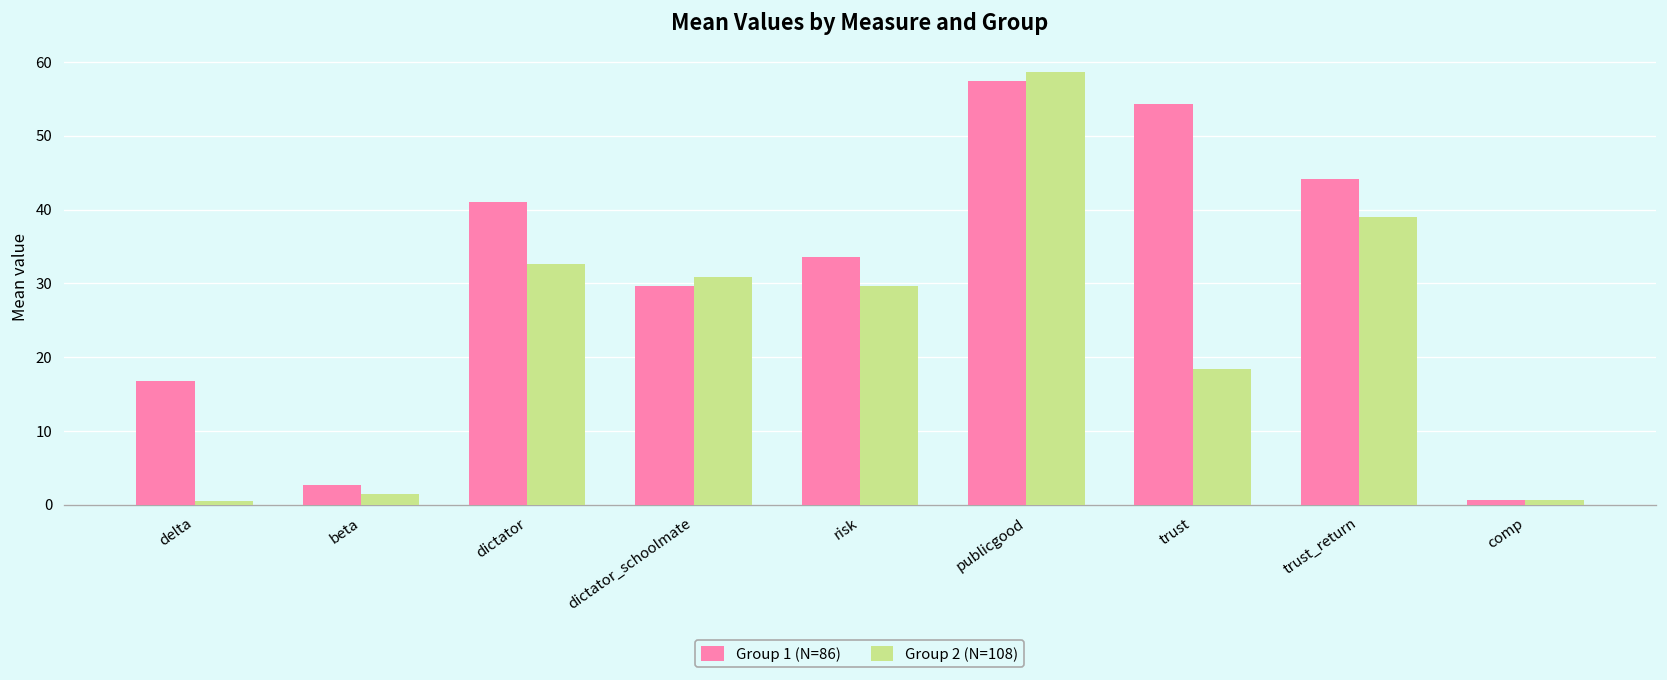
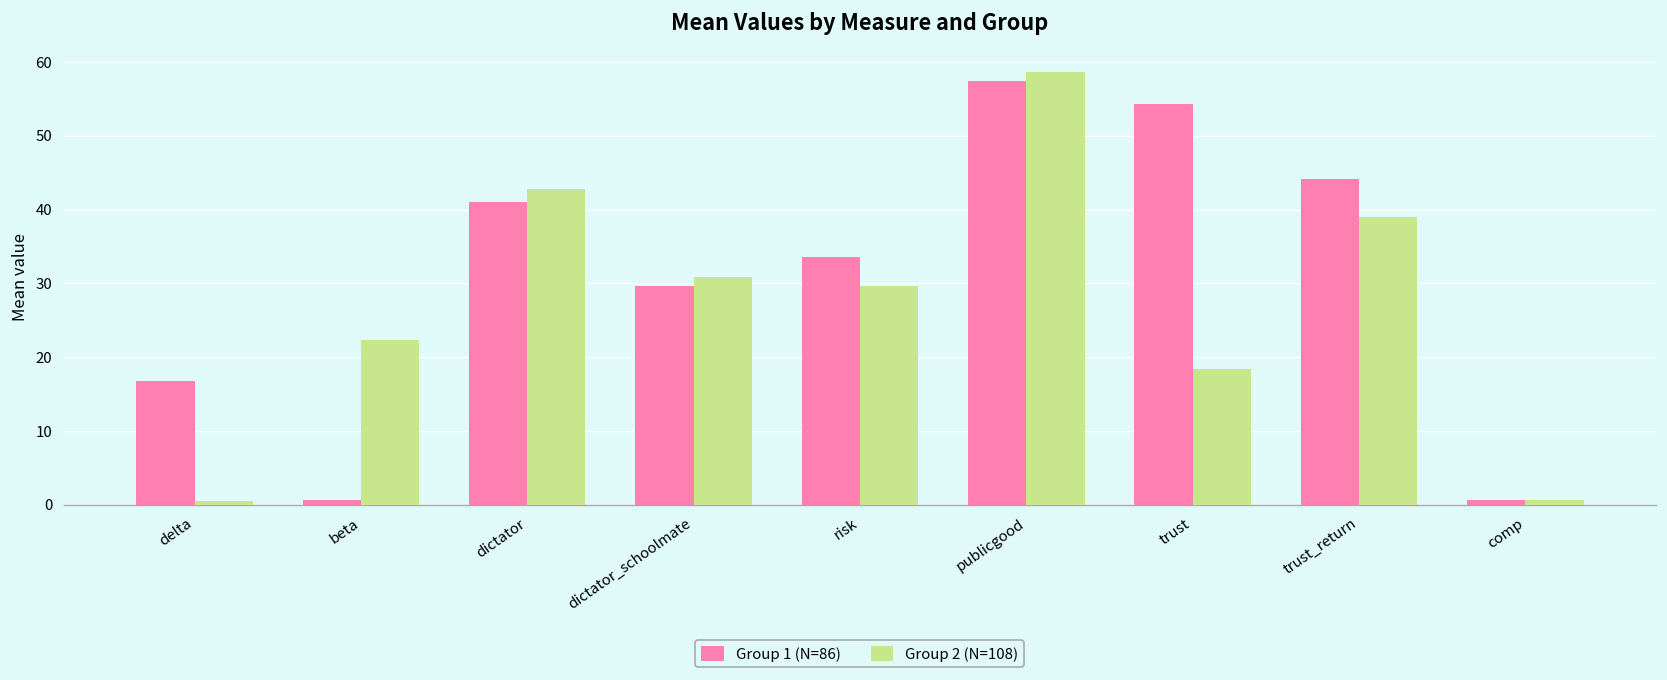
  {
    "Group 1 (N=86)": {
      "delta": 17,
-     "beta": 3,
+     "beta": 1,
      "dictator": 41,
      "dictator_schoolmate": 30,
      "risk": 34,
      "publicgood": 57,
      "trust": 54,
      "trust_return": 44,
      "comp": 1
    },
    "Group 2 (N=108)": {
      "delta": 1,
-     "beta": 1,
-     "dictator": 33,
+     "beta": 22,
+     "dictator": 43,
      "dictator_schoolmate": 31,
      "risk": 30,
      "publicgood": 59,
      "trust": 18,
      "trust_return": 39,
      "comp": 1
    }
  }
